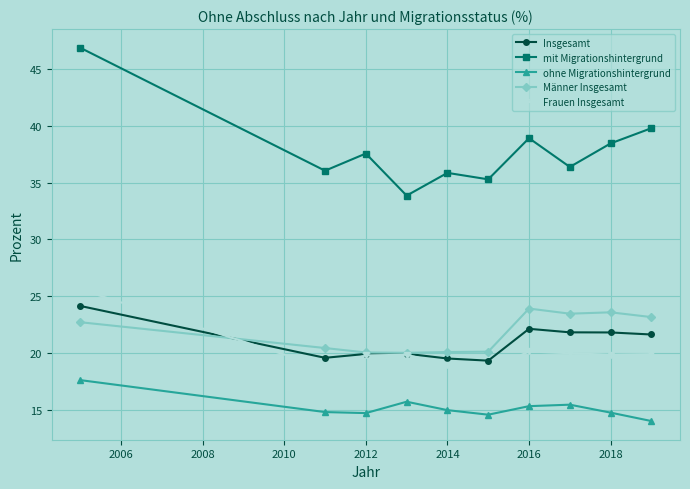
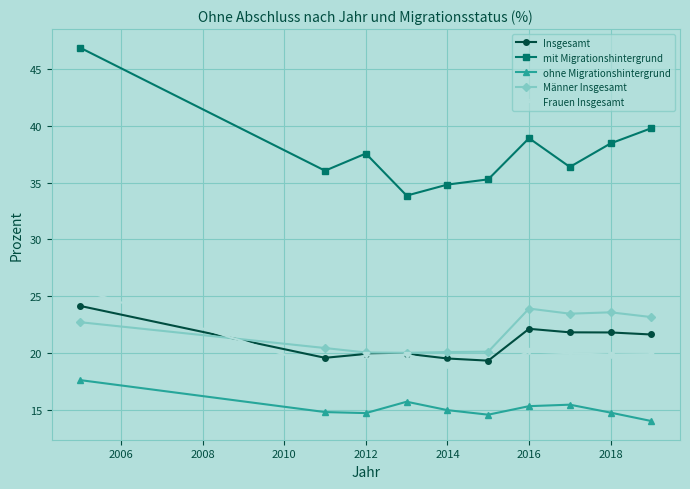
  {
    "Insgesamt": {
      "2014": 19.5,
      "2016": 22.1,
      "2018": 21.8
    },
    "mit Migrationshintergrund": {
      "2012": 37.6,
-     "2014": 35.9,
+     "2014": 34.8,
      "2016": 38.9,
      "2018": 38.4
    },
    "ohne Migrationshintergrund": {
      "2012": 14.7,
      "2014": 15.0,
      "2016": 15.3,
      "2018": 14.8
    }
  }
